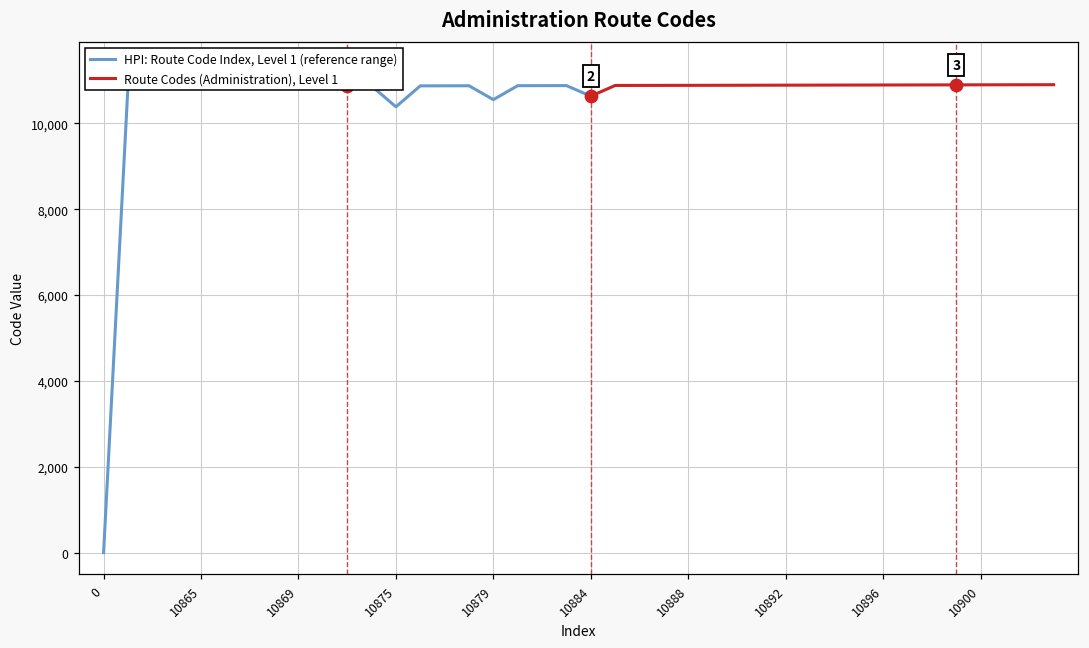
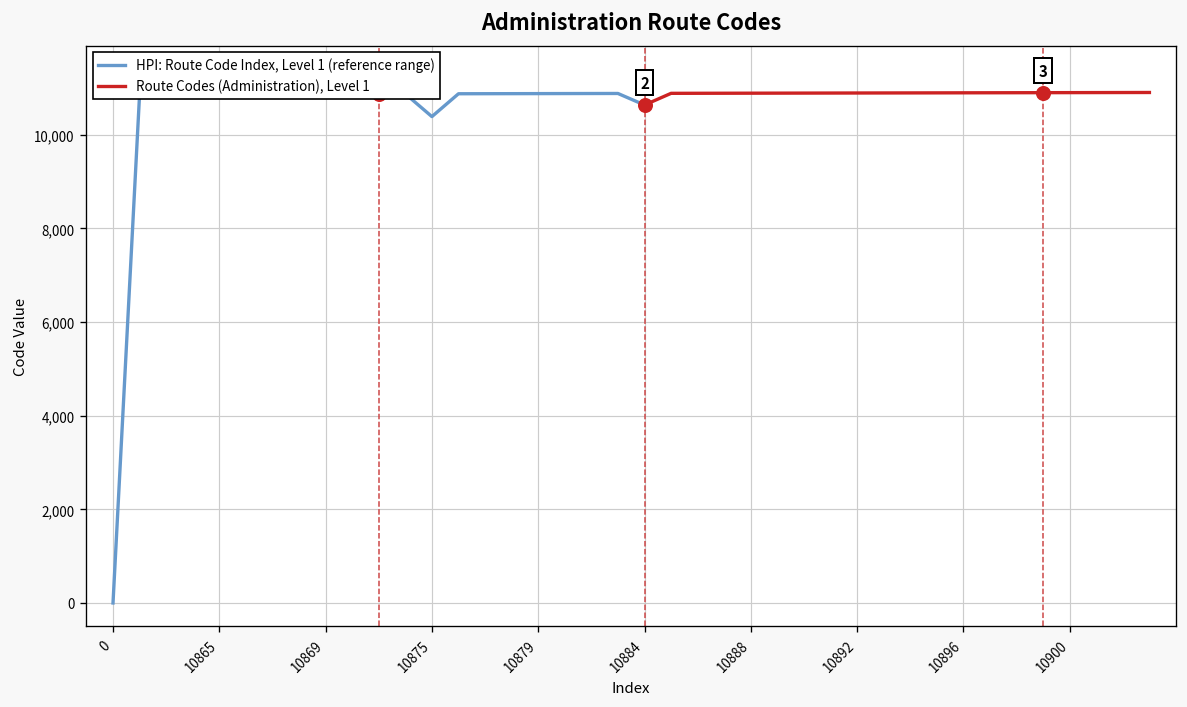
  {
    "HPI: Route Code Index, Level 1 (reference range)": {
      "0": "0",
      "10875": "10,400",
-     "10879": "10,600"
+     "10879": "10,900"
    }
  }
